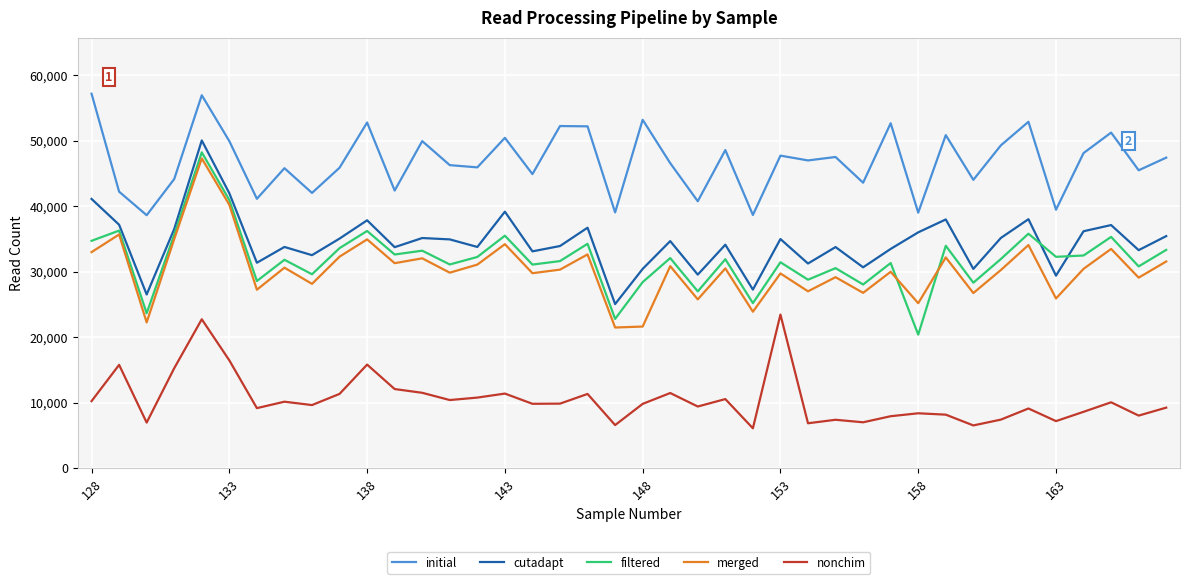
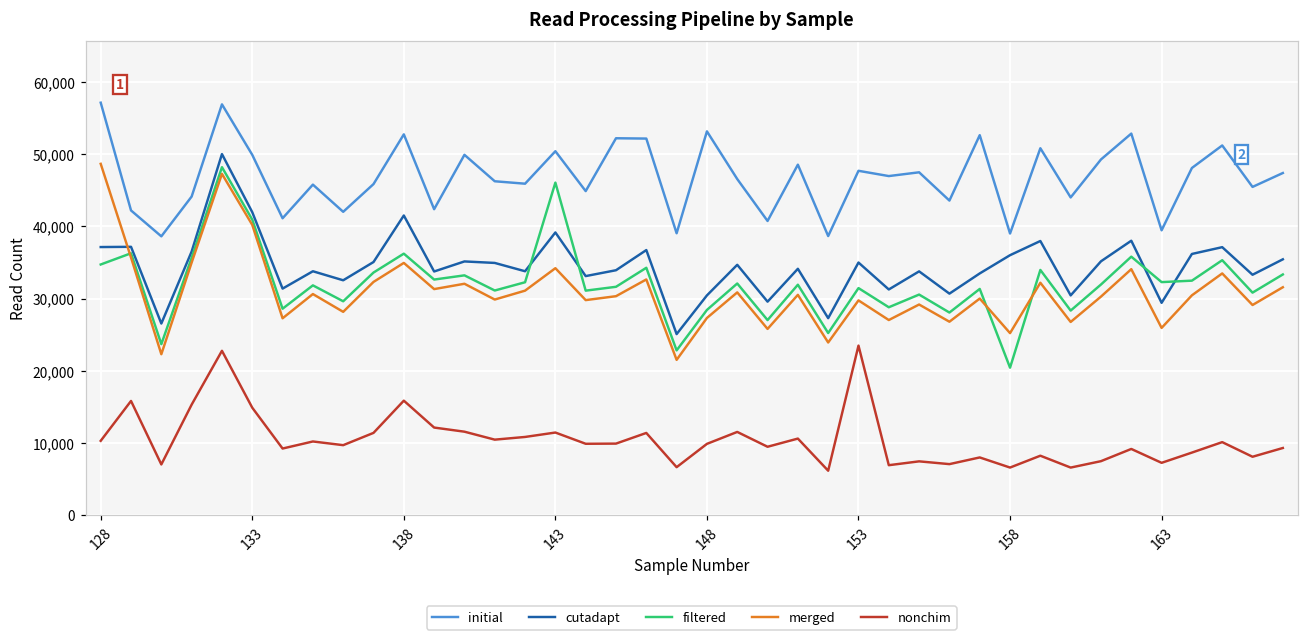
  {
    "initial": {
      "133": "50,000",
      "138": "53,000",
      "143": "50,000",
      "148": "53,000",
      "153": "48,000",
      "158": "39,000",
      "163": "39,000"
    },
    "cutadapt": {
-     "128": "41,000",
+     "128": "37,000",
      "133": "42,000",
-     "138": "38,000",
+     "138": "42,000",
      "143": "39,000",
      "148": "30,000",
      "153": "35,000",
      "158": "36,000",
      "163": "29,000"
    },
    "filtered": {
      "128": "35,000",
      "133": "41,000",
      "138": "36,000",
-     "143": "36,000",
+     "143": "46,000",
      "148": "28,000",
      "153": "31,000",
      "158": "20,000",
      "163": "32,000"
    },
    "merged": {
-     "128": "33,000",
+     "128": "49,000",
      "133": "40,000",
      "138": "35,000",
      "143": "34,000",
-     "148": "22,000",
+     "148": "27,000",
      "153": "30,000",
      "158": "25,000",
      "163": "26,000"
    },
    "nonchim": {
      "128": "10,000",
-     "133": "16,000",
+     "133": "15,000",
      "138": "16,000",
      "143": "11,000",
      "148": "10,000",
      "153": "23,000",
-     "158": "8,000",
+     "158": "7,000",
      "163": "7,000"
    }
  }
